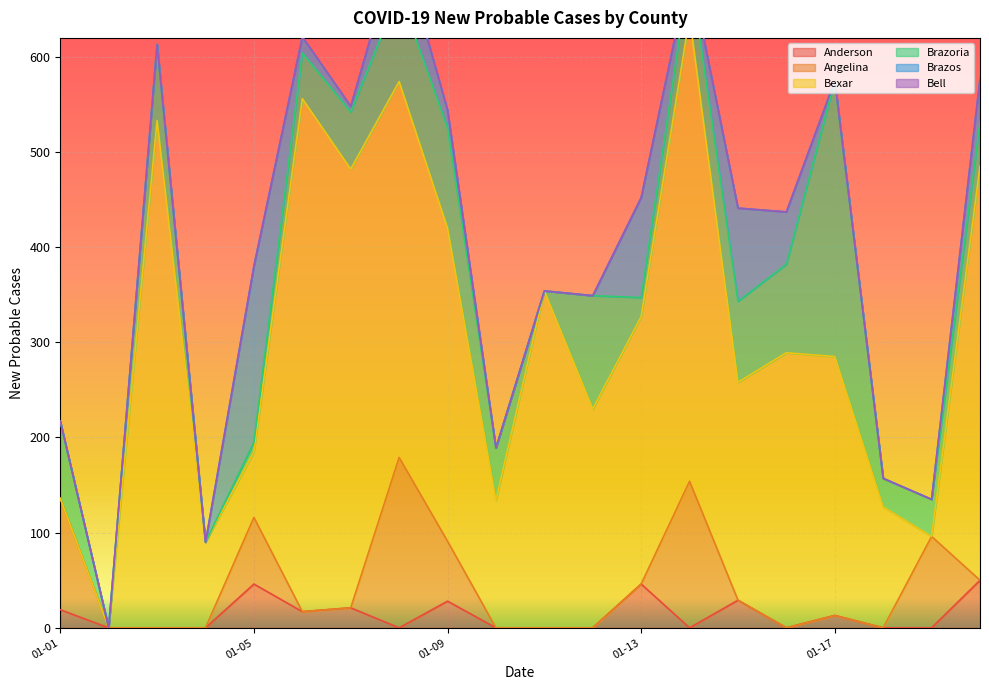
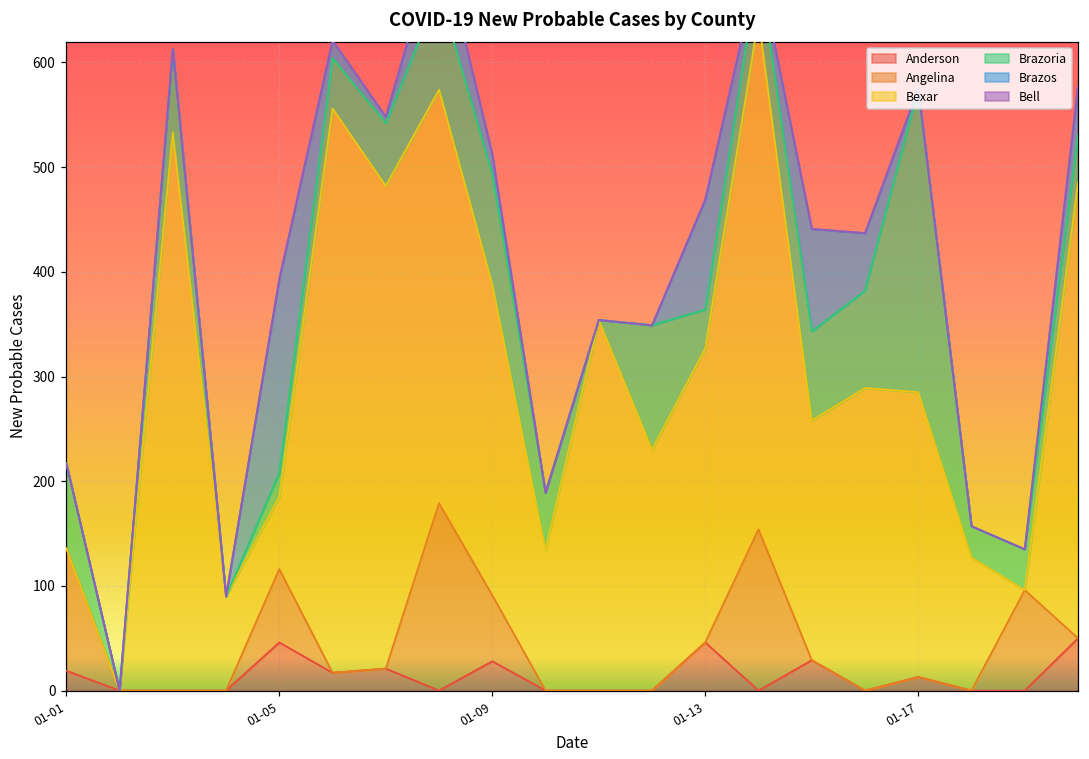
  {
    "Bexar": {
      "01-05": 70,
-     "01-09": 330,
+     "01-09": 300,
      "01-13": 280,
      "01-17": 270
    },
    "Brazoria": {
-     "01-05": 10,
+     "01-05": 20,
      "01-09": 110,
-     "01-13": 20
+     "01-13": 40
    }
  }
